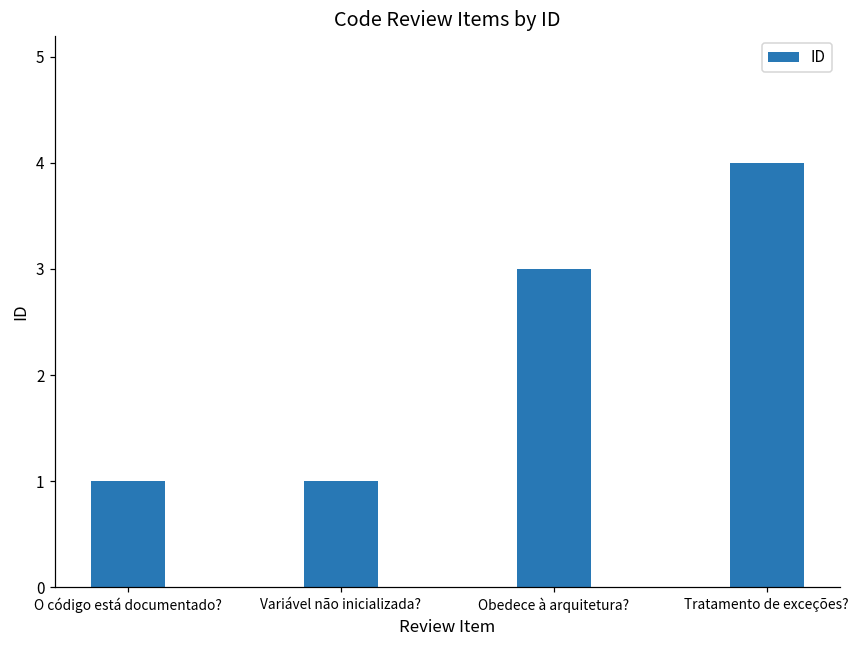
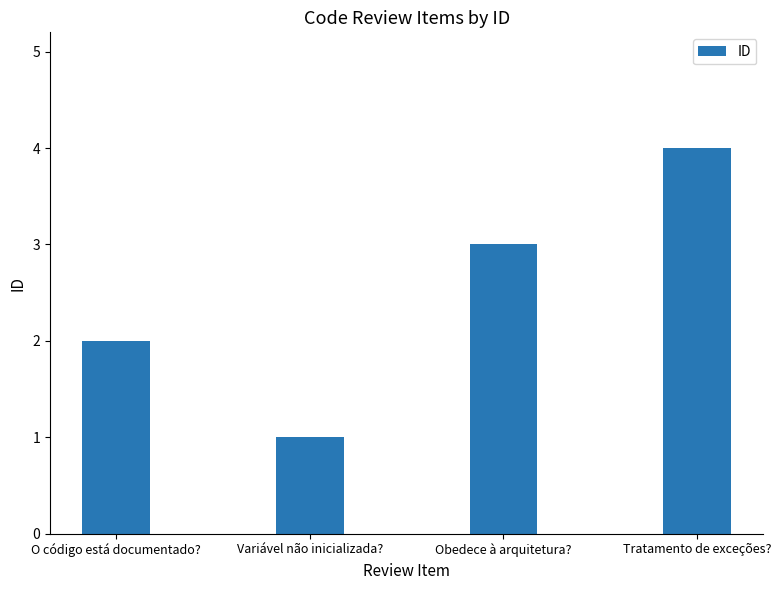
  {
-   "O código está documentado?": 1,
+   "O código está documentado?": 2,
    "Variável não inicializada?": 1,
    "Obedece à arquitetura?": 3,
    "Tratamento de exceções?": 4
  }
